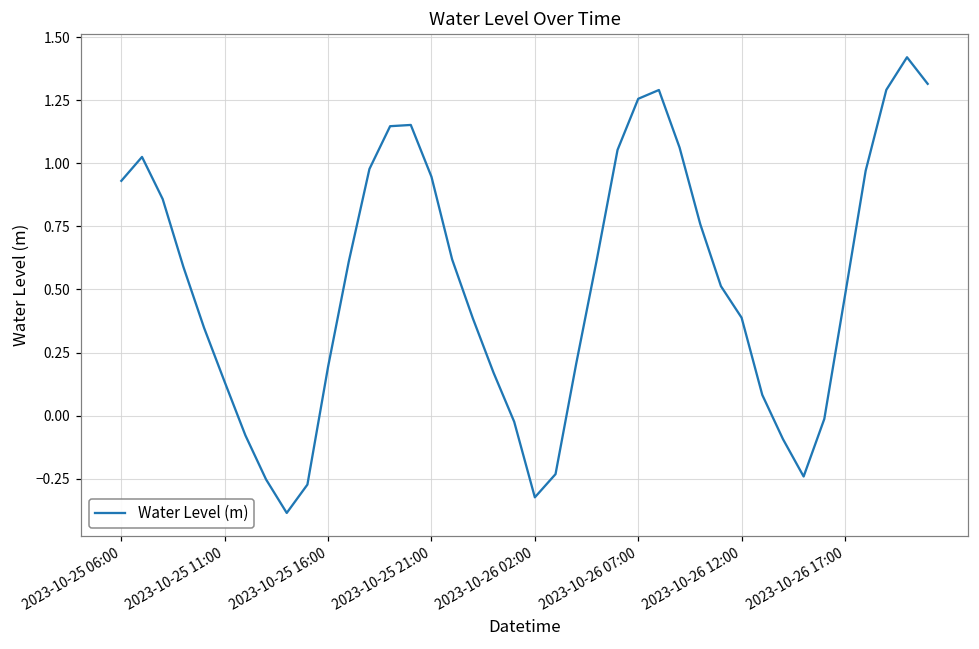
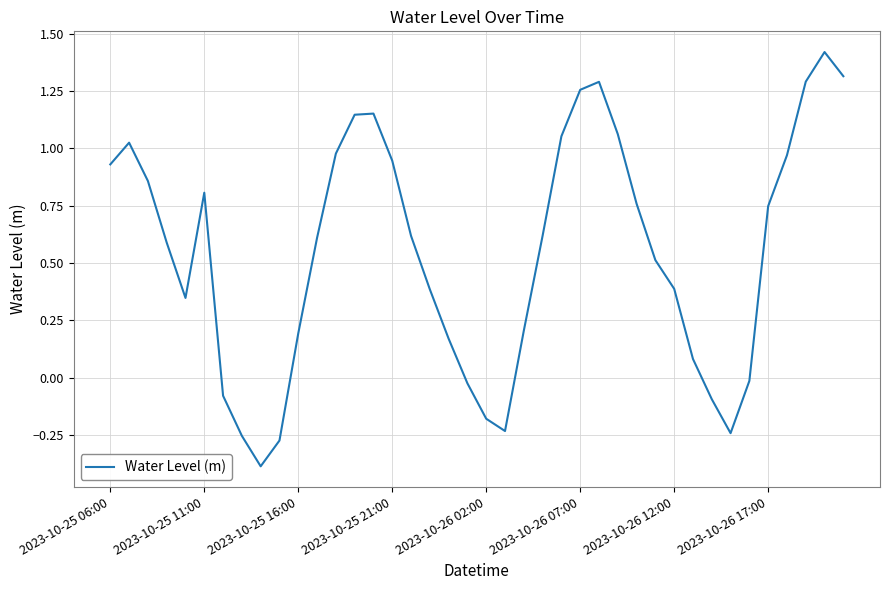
  {
    "2023-10-25 06:00": 0.93,
-   "2023-10-25 11:00": 0.13,
+   "2023-10-25 11:00": 0.81,
    "2023-10-25 16:00": 0.19,
    "2023-10-25 21:00": 0.95,
-   "2023-10-26 02:00": -0.32,
+   "2023-10-26 02:00": -0.18,
    "2023-10-26 07:00": 1.26,
    "2023-10-26 12:00": 0.39,
-   "2023-10-26 17:00": 0.48
+   "2023-10-26 17:00": 0.75
  }
